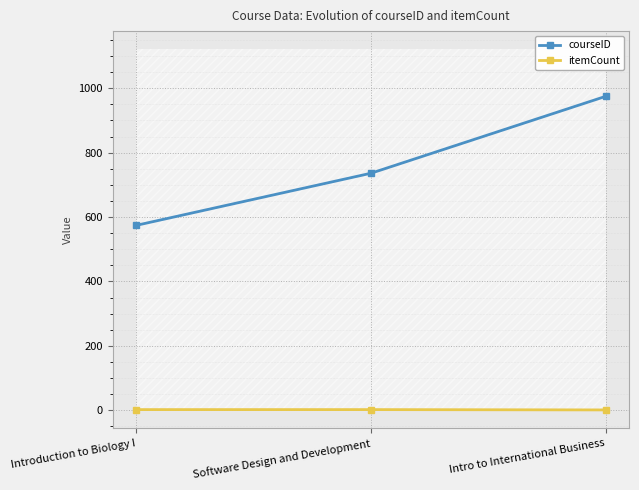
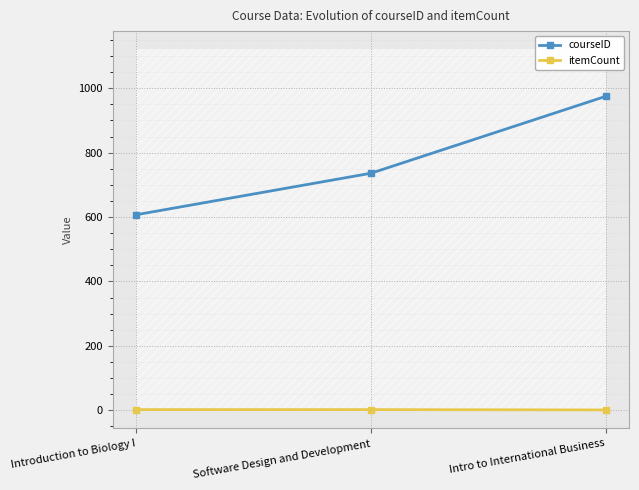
  {
    "courseID": {
-     "Introduction to Biology I": 570,
+     "Introduction to Biology I": 610,
      "Software Design and Development": 740,
      "Intro to International Business": 980
    },
    "itemCount": {
      "Introduction to Biology I": 0,
      "Software Design and Development": 0,
      "Intro to International Business": 0
    }
  }
